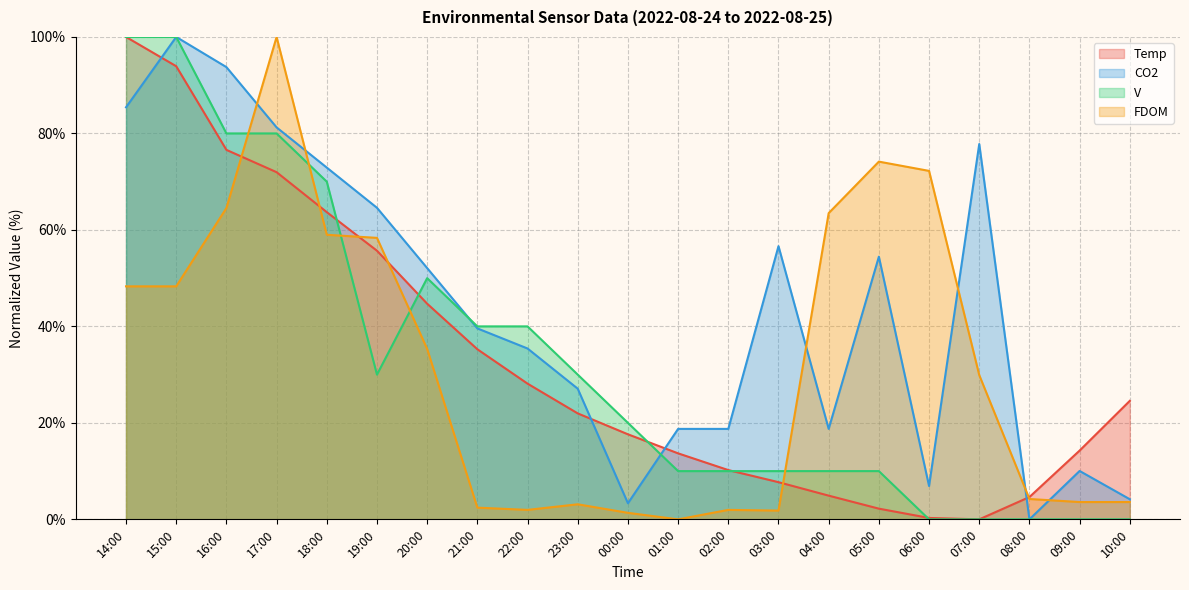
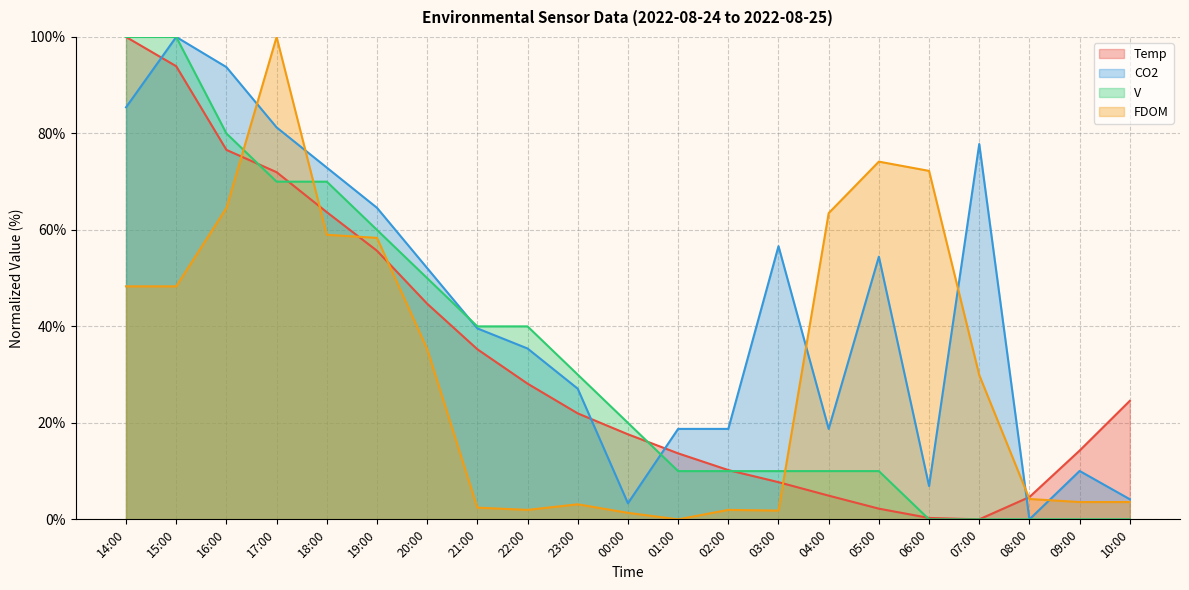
  {
    "CO2": {
      "14:00": "85%",
      "16:00": "94%",
      "17:00": "81%",
      "18:00": "73%",
      "19:00": "65%",
      "20:00": "52%",
      "22:00": "35%",
      "23:00": "27%",
      "00:00": "3%",
      "01:00": "19%",
      "02:00": "19%",
      "03:00": "57%",
      "04:00": "19%",
      "05:00": "54%",
      "06:00": "7%",
      "07:00": "78%",
      "09:00": "10%",
      "10:00": "4%"
    },
    "V": {
      "16:00": "80%",
-     "17:00": "80%",
+     "17:00": "70%",
      "18:00": "70%",
-     "19:00": "30%",
+     "19:00": "60%",
      "20:00": "50%",
      "22:00": "40%",
      "23:00": "30%",
      "00:00": "20%",
      "01:00": "10%",
      "03:00": "10%",
      "04:00": "10%",
      "05:00": "10%",
      "09:00": "0%",
      "10:00": "0%"
    }
  }
